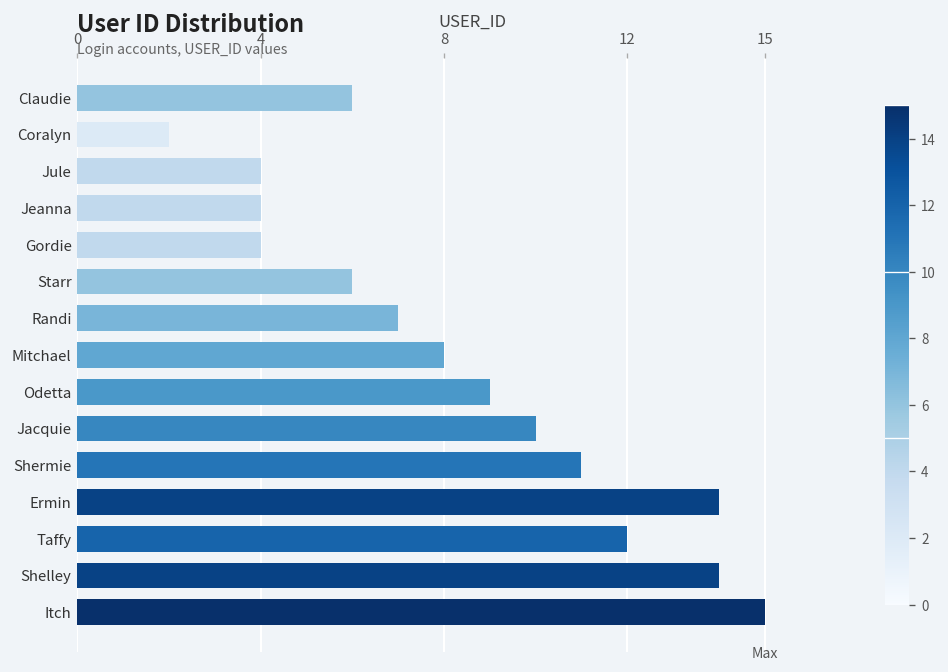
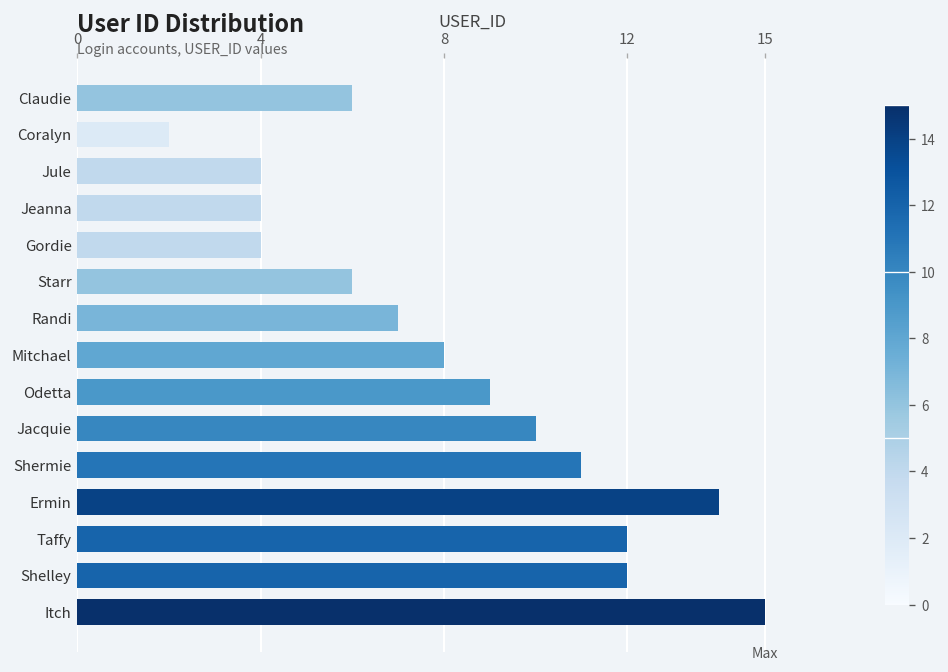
  {
    "Claudie": 6,
    "Coralyn": 2,
    "Jule": 4,
    "Jeanna": 4,
    "Gordie": 4,
    "Starr": 6,
    "Randi": 7,
    "Mitchael": 8,
    "Odetta": 9,
    "Jacquie": 10,
    "Shermie": 11,
    "Ermin": 14,
    "Taffy": 12,
-   "Shelley": 14,
+   "Shelley": 12,
    "Itch": 15
  }
